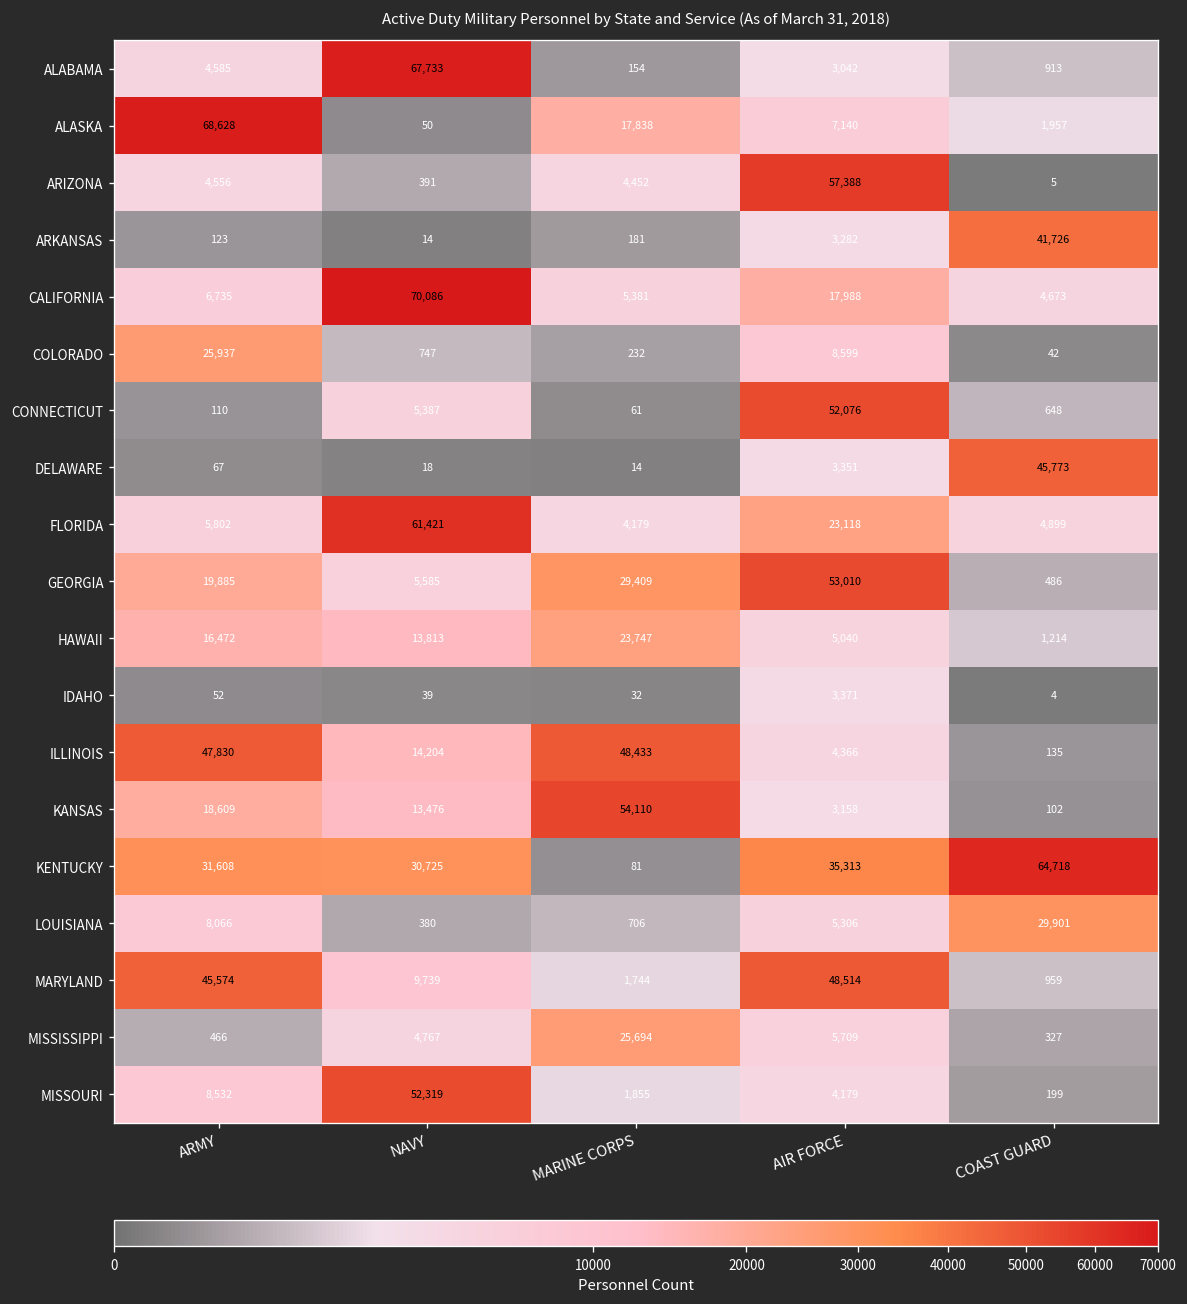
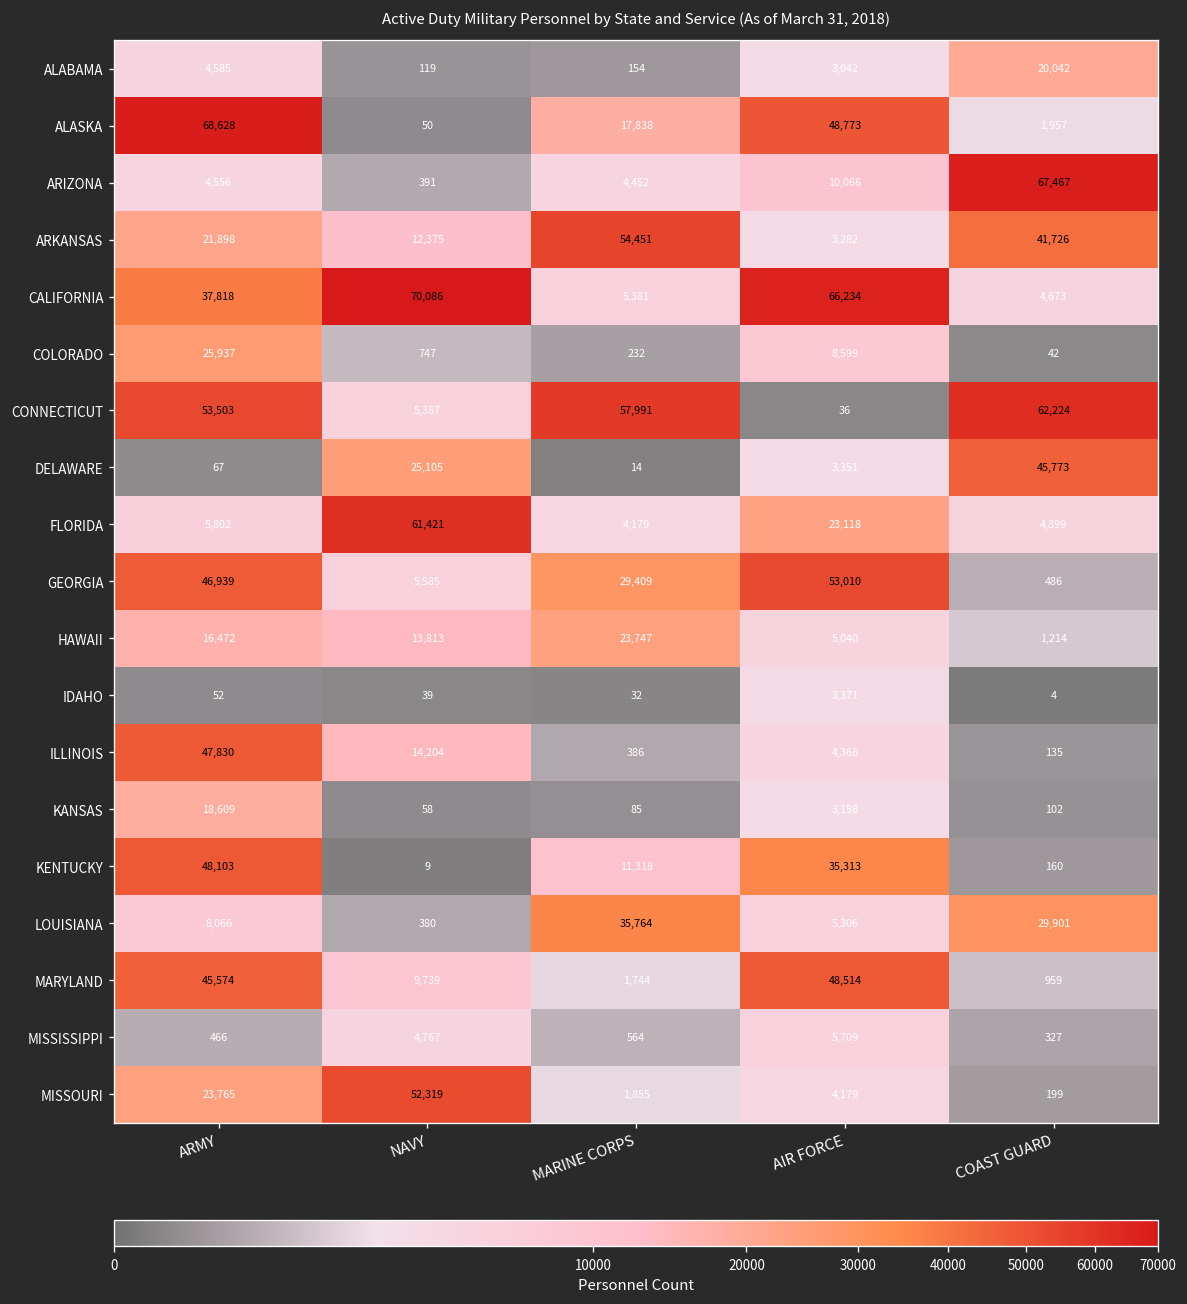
  {
    "ALABAMA": {
-     "NAVY": "67,733",
+     "NAVY": "119",
      "MARINE CORPS": "154",
-     "COAST GUARD": "913"
+     "COAST GUARD": "20,042"
    },
    "ALASKA": {
      "ARMY": "68,628",
      "NAVY": "50",
      "MARINE CORPS": "17,838",
-     "AIR FORCE": "7,140"
+     "AIR FORCE": "48,773"
    },
    "ARIZONA": {
      "NAVY": "391",
-     "AIR FORCE": "57,388",
-     "COAST GUARD": "5"
+     "AIR FORCE": "10,066",
+     "COAST GUARD": "67,467"
    },
    "ARKANSAS": {
-     "ARMY": "123",
-     "NAVY": "14",
-     "MARINE CORPS": "181",
+     "ARMY": "21,898",
+     "NAVY": "12,375",
+     "MARINE CORPS": "54,451",
      "COAST GUARD": "41,726"
    },
    "CALIFORNIA": {
-     "ARMY": "6,735",
+     "ARMY": "37,818",
      "NAVY": "70,086",
-     "AIR FORCE": "17,988"
+     "AIR FORCE": "66,234"
    },
    "COLORADO": {
      "ARMY": "25,937",
      "NAVY": "747",
      "MARINE CORPS": "232",
      "AIR FORCE": "8,599",
      "COAST GUARD": "42"
    },
    "CONNECTICUT": {
-     "ARMY": "110",
-     "MARINE CORPS": "61",
-     "AIR FORCE": "52,076",
-     "COAST GUARD": "648"
+     "ARMY": "53,503",
+     "MARINE CORPS": "57,991",
+     "AIR FORCE": "36",
+     "COAST GUARD": "62,224"
    },
    "DELAWARE": {
      "ARMY": "67",
-     "NAVY": "18",
+     "NAVY": "25,105",
      "MARINE CORPS": "14",
      "COAST GUARD": "45,773"
    },
    "FLORIDA": {
      "NAVY": "61,421",
      "AIR FORCE": "23,118"
    },
    "GEORGIA": {
-     "ARMY": "19,885",
+     "ARMY": "46,939",
      "MARINE CORPS": "29,409",
      "AIR FORCE": "53,010",
      "COAST GUARD": "486"
    },
    "HAWAII": {
      "ARMY": "16,472",
      "NAVY": "13,813",
      "MARINE CORPS": "23,747",
      "COAST GUARD": "1,214"
    },
    "IDAHO": {
      "ARMY": "52",
      "NAVY": "39",
      "MARINE CORPS": "32",
      "COAST GUARD": "4"
    },
    "ILLINOIS": {
      "ARMY": "47,830",
      "NAVY": "14,204",
-     "MARINE CORPS": "48,433",
+     "MARINE CORPS": "386",
      "COAST GUARD": "135"
    },
    "KANSAS": {
      "ARMY": "18,609",
-     "NAVY": "13,476",
-     "MARINE CORPS": "54,110",
+     "NAVY": "58",
+     "MARINE CORPS": "85",
      "COAST GUARD": "102"
    },
    "KENTUCKY": {
-     "ARMY": "31,608",
-     "NAVY": "30,725",
-     "MARINE CORPS": "81",
+     "ARMY": "48,103",
+     "NAVY": "9",
+     "MARINE CORPS": "11,318",
      "AIR FORCE": "35,313",
-     "COAST GUARD": "64,718"
+     "COAST GUARD": "160"
    },
    "LOUISIANA": {
      "ARMY": "8,066",
      "NAVY": "380",
-     "MARINE CORPS": "706",
+     "MARINE CORPS": "35,764",
      "COAST GUARD": "29,901"
    },
    "MARYLAND": {
      "ARMY": "45,574",
      "NAVY": "9,739",
      "AIR FORCE": "48,514",
      "COAST GUARD": "959"
    },
    "MISSISSIPPI": {
      "ARMY": "466",
-     "MARINE CORPS": "25,694",
+     "MARINE CORPS": "564",
      "COAST GUARD": "327"
    },
    "MISSOURI": {
-     "ARMY": "8,532",
+     "ARMY": "23,765",
      "NAVY": "52,319",
      "COAST GUARD": "199"
    }
  }
